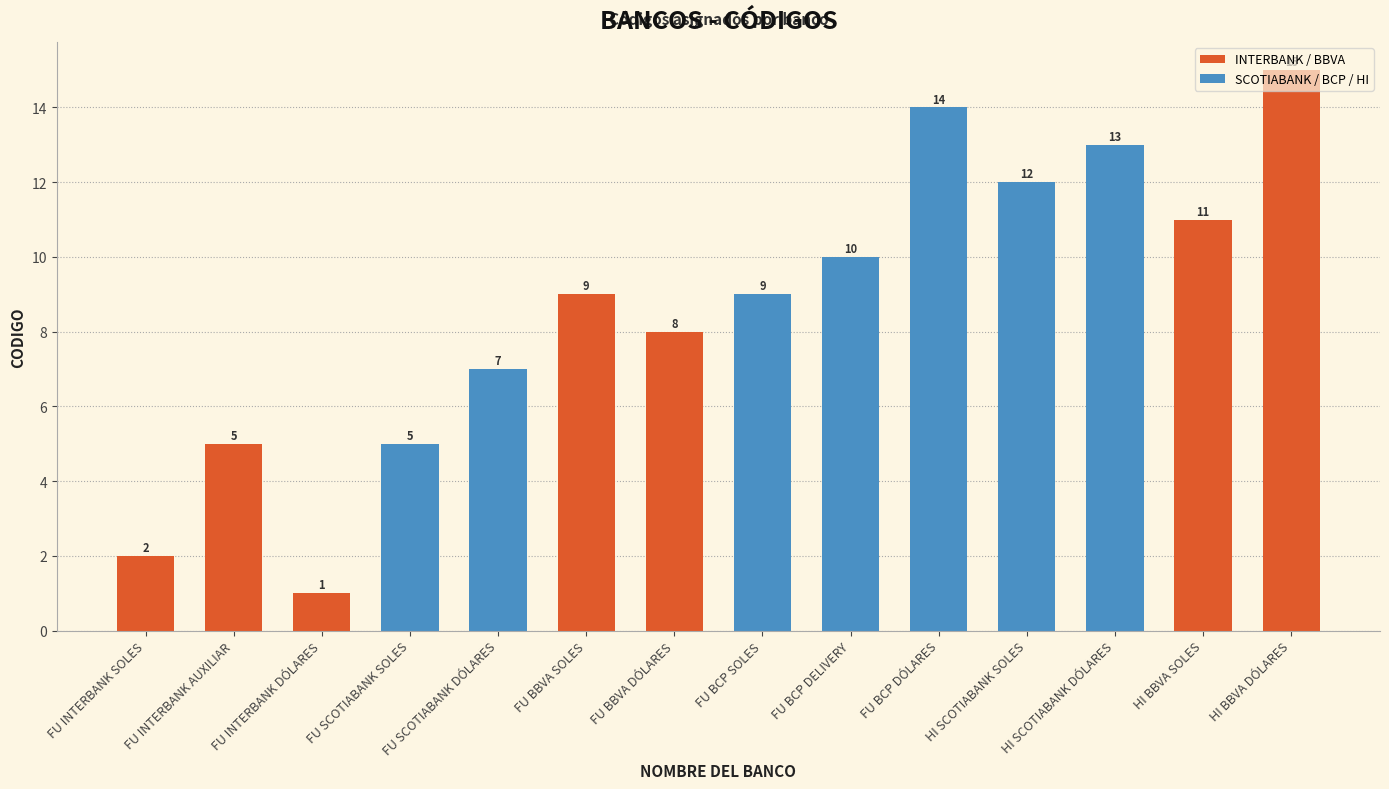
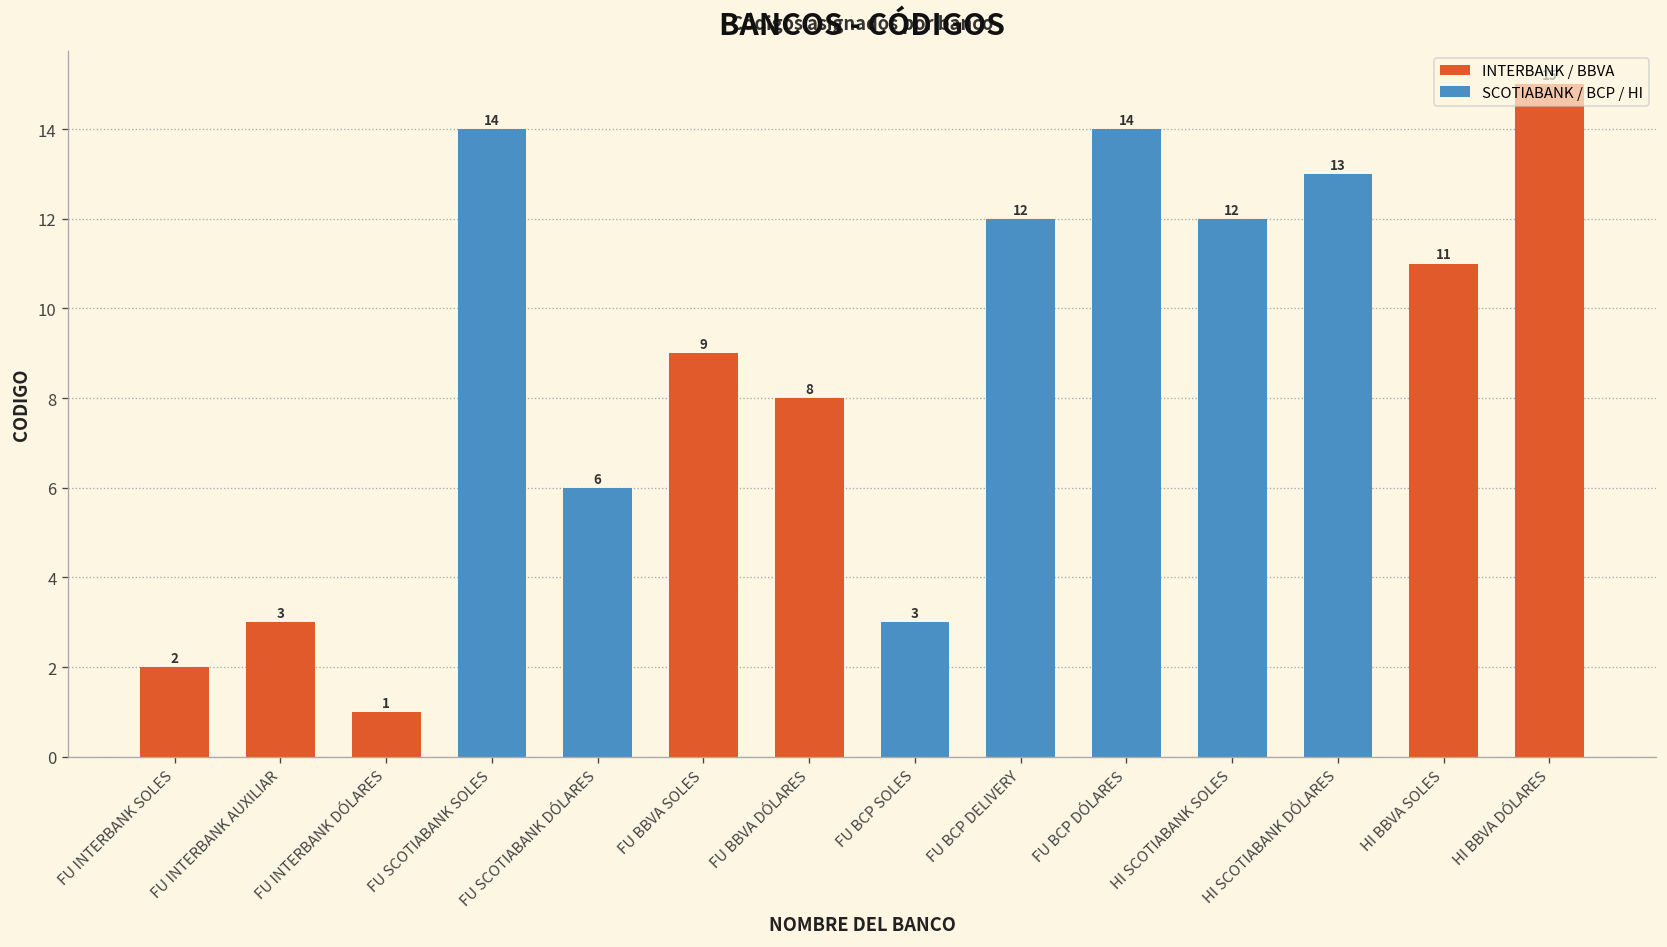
  {
    "FU INTERBANK SOLES": 2,
-   "FU INTERBANK AUXILIAR": 5,
+   "FU INTERBANK AUXILIAR": 3,
    "FU INTERBANK DÓLARES": 1,
-   "FU SCOTIABANK SOLES": 5,
-   "FU SCOTIABANK DÓLARES": 7,
+   "FU SCOTIABANK SOLES": 14,
+   "FU SCOTIABANK DÓLARES": 6,
    "FU BBVA SOLES": 9,
    "FU BBVA DÓLARES": 8,
-   "FU BCP SOLES": 9,
-   "FU BCP DELIVERY": 10,
+   "FU BCP SOLES": 3,
+   "FU BCP DELIVERY": 12,
    "FU BCP DÓLARES": 14,
    "HI SCOTIABANK SOLES": 12,
    "HI SCOTIABANK DÓLARES": 13,
    "HI BBVA SOLES": 11
  }
